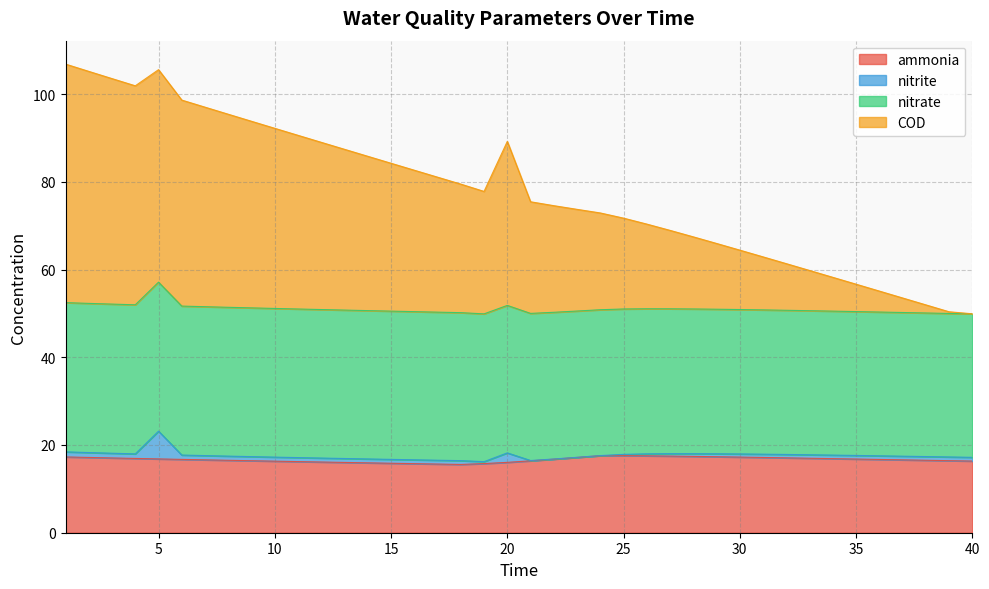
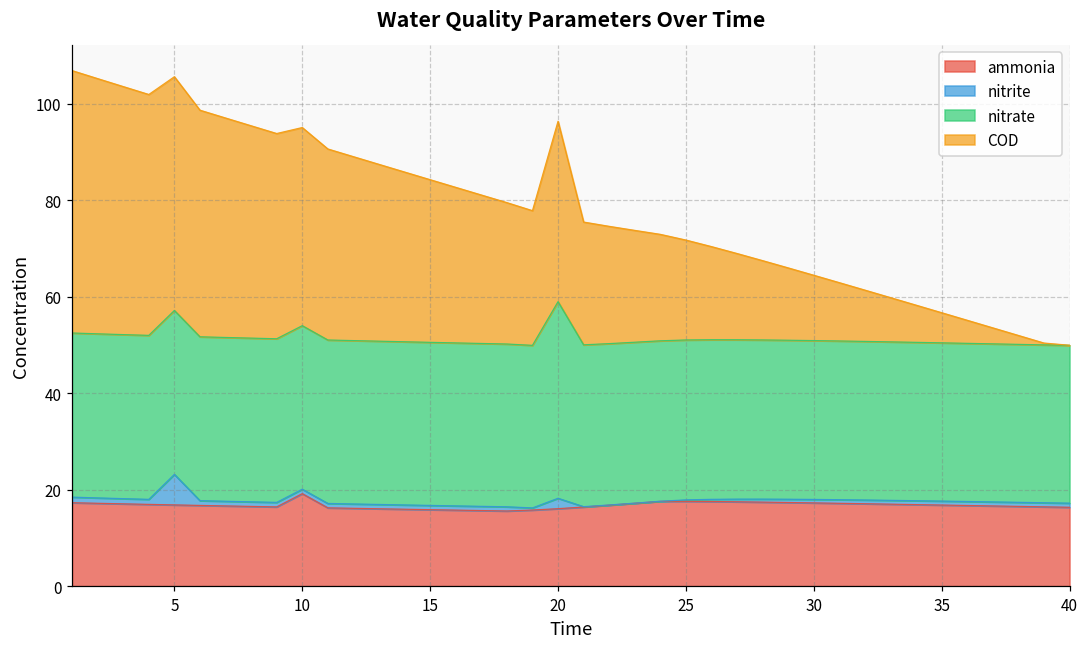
  {
    "ammonia": {
      "5": 17,
-     "10": 16,
+     "10": 19,
      "15": 16,
      "20": 16,
      "30": 17,
      "35": 17,
      "40": 16
    },
    "nitrite": {
      "5": 6,
      "10": 1,
      "15": 1,
      "20": 2,
      "30": 1,
      "35": 1,
      "40": 1
    },
    "nitrate": {
      "5": 34,
      "10": 34,
      "15": 34,
-     "20": 34,
+     "20": 41,
      "25": 33,
      "30": 33,
      "35": 33
    },
    "COD": {
      "5": 48,
      "10": 41,
      "15": 34,
      "20": 37,
      "25": 21,
      "30": 14,
      "35": 6
    }
  }
